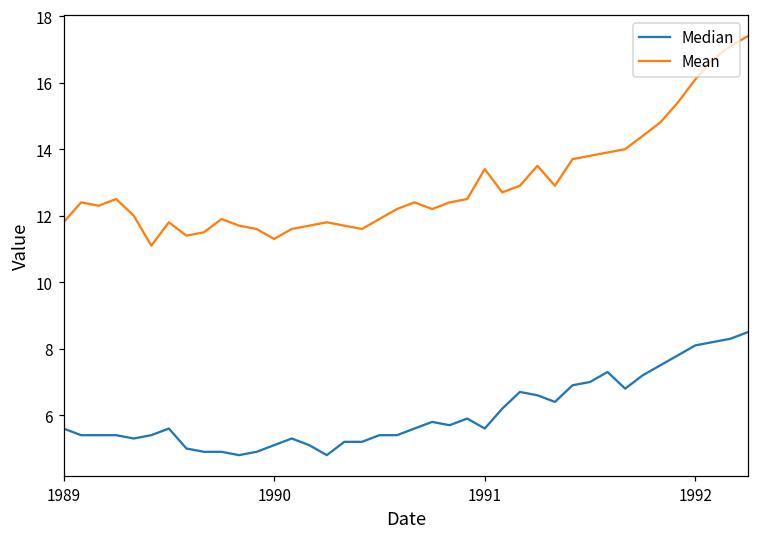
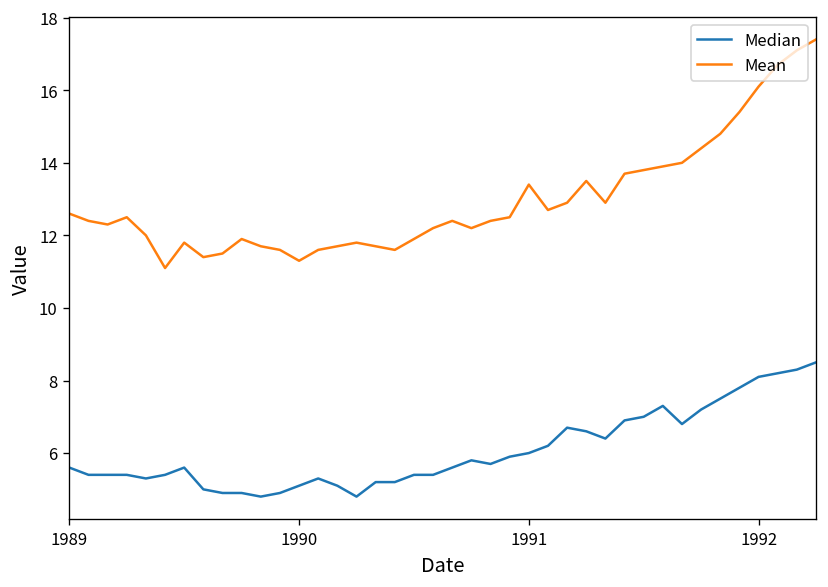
  {
    "Median": {
      "1989": 5.6,
      "1990": 5.1,
-     "1991": 5.6,
+     "1991": 6.0,
      "1992": 8.1
    },
    "Mean": {
-     "1989": 11.8,
+     "1989": 12.6,
      "1990": 11.3,
      "1991": 13.4,
      "1992": 16.1
    }
  }
